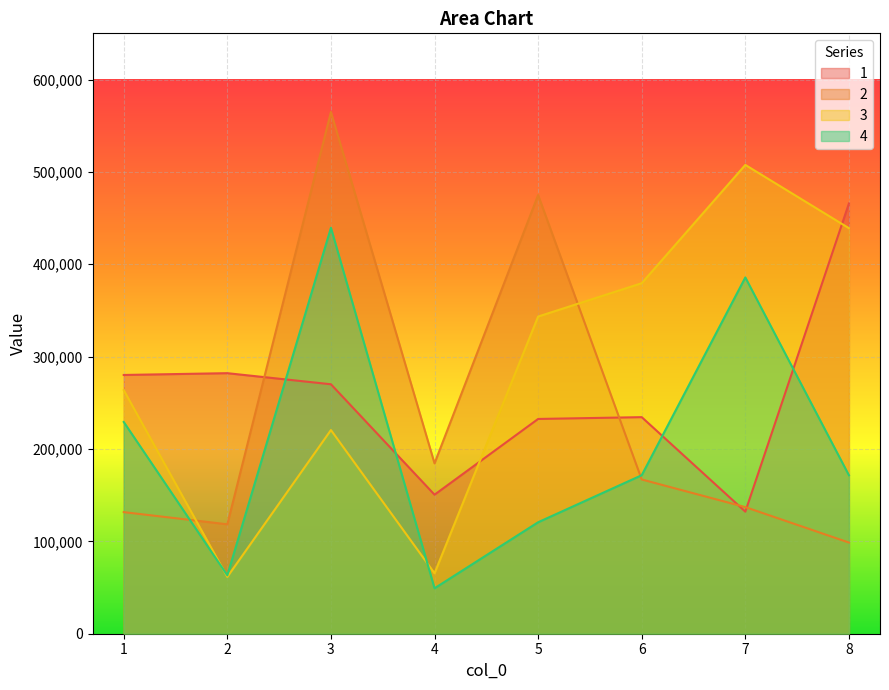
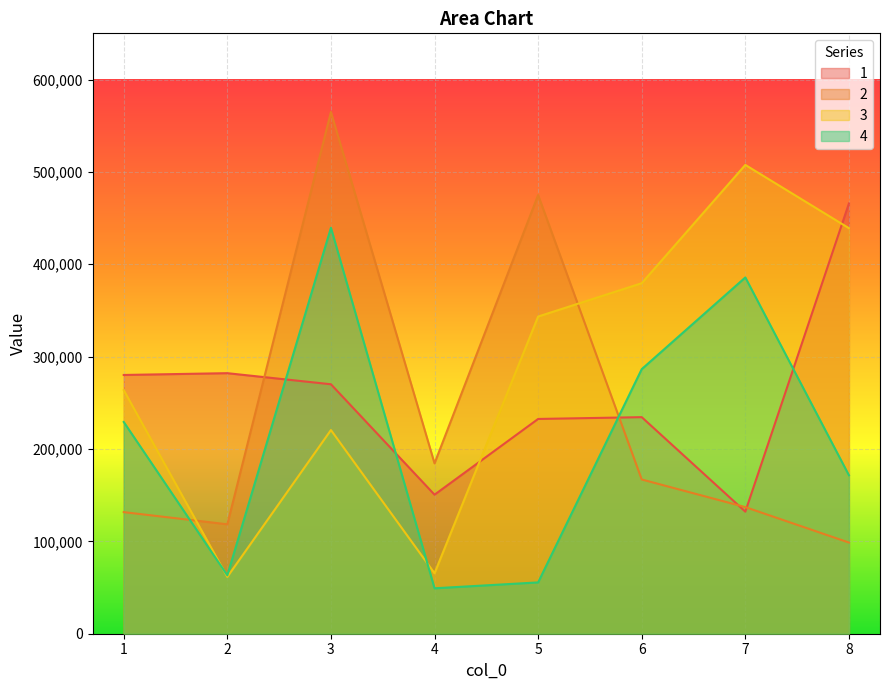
  {
    "4": {
      "1": "230,000",
      "3": "440,000",
      "4": "50,000",
-     "5": "120,000",
-     "6": "170,000",
+     "5": "60,000",
+     "6": "290,000",
      "7": "390,000",
      "8": "170,000"
    }
  }
